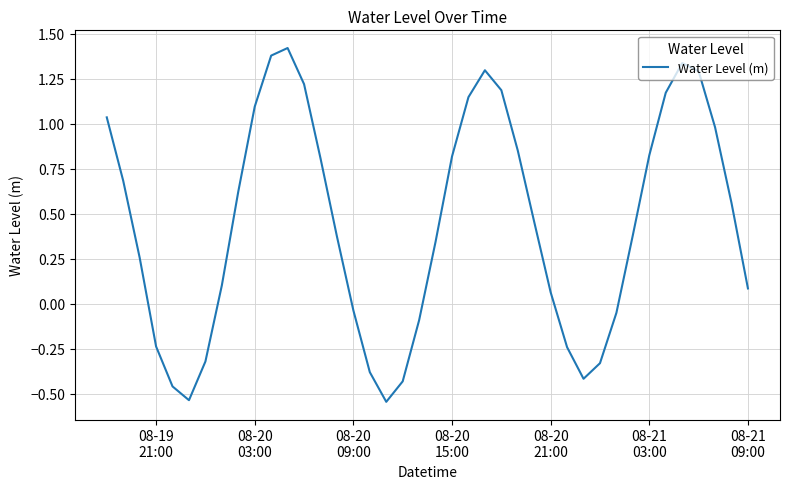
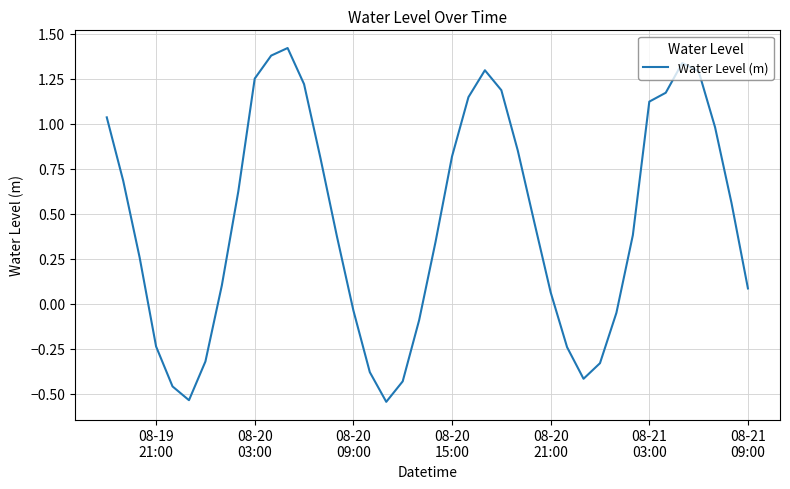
  {
    "08-19 21:00": -0.24,
-   "08-20 03:00": 1.10,
+   "08-20 03:00": 1.25,
    "08-20 09:00": -0.04,
    "08-20 15:00": 0.82,
    "08-20 21:00": 0.06,
-   "08-21 03:00": 0.83,
+   "08-21 03:00": 1.12,
    "08-21 09:00": 0.08
  }
